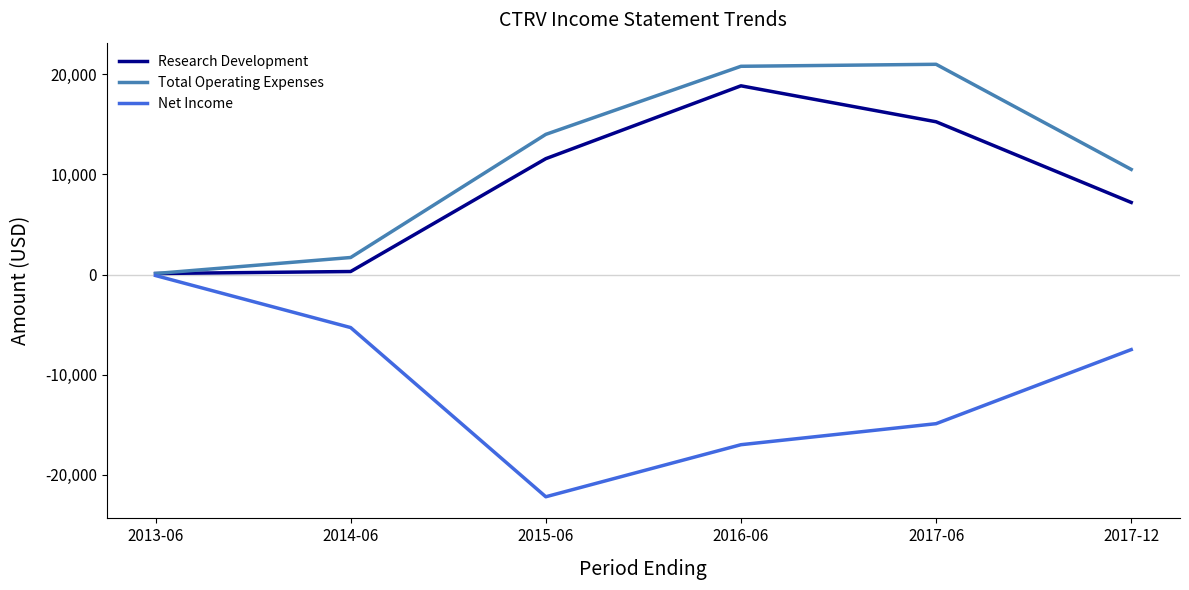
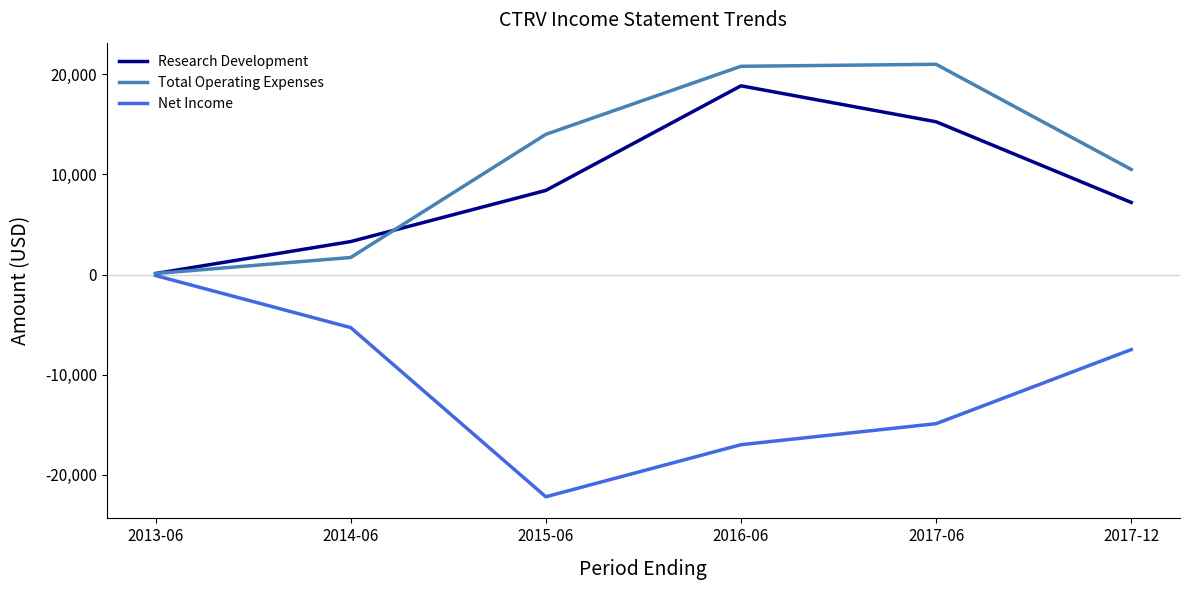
  {
    "Research Development": {
-     "2014-06": "300",
-     "2015-06": "11,600",
+     "2014-06": "3,300",
+     "2015-06": "8,400",
      "2016-06": "18,900",
      "2017-06": "15,300",
      "2017-12": "7,200"
    }
  }
